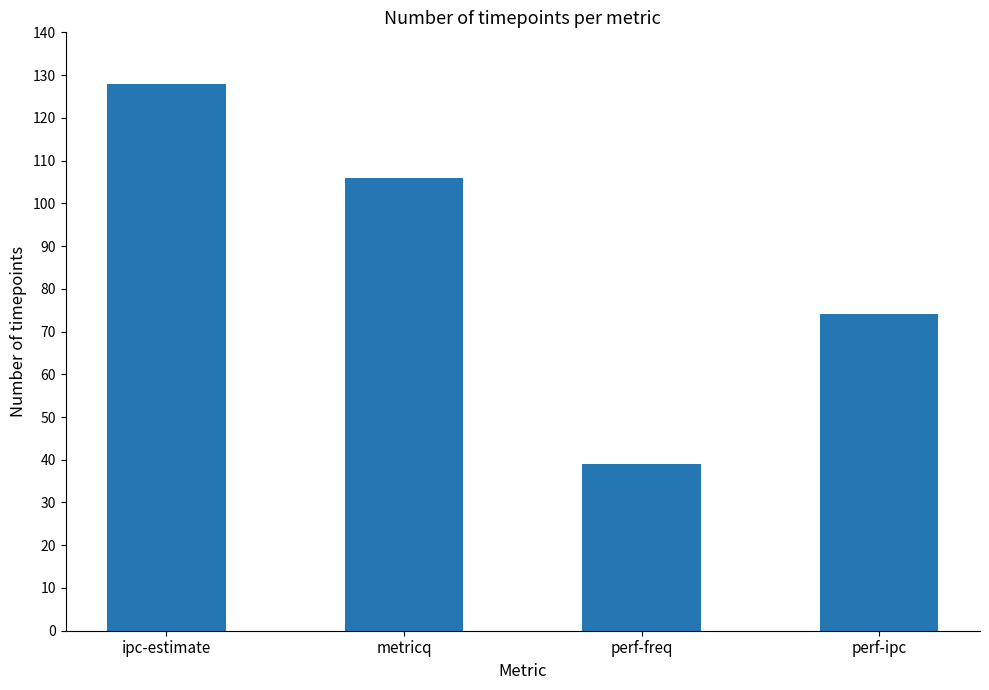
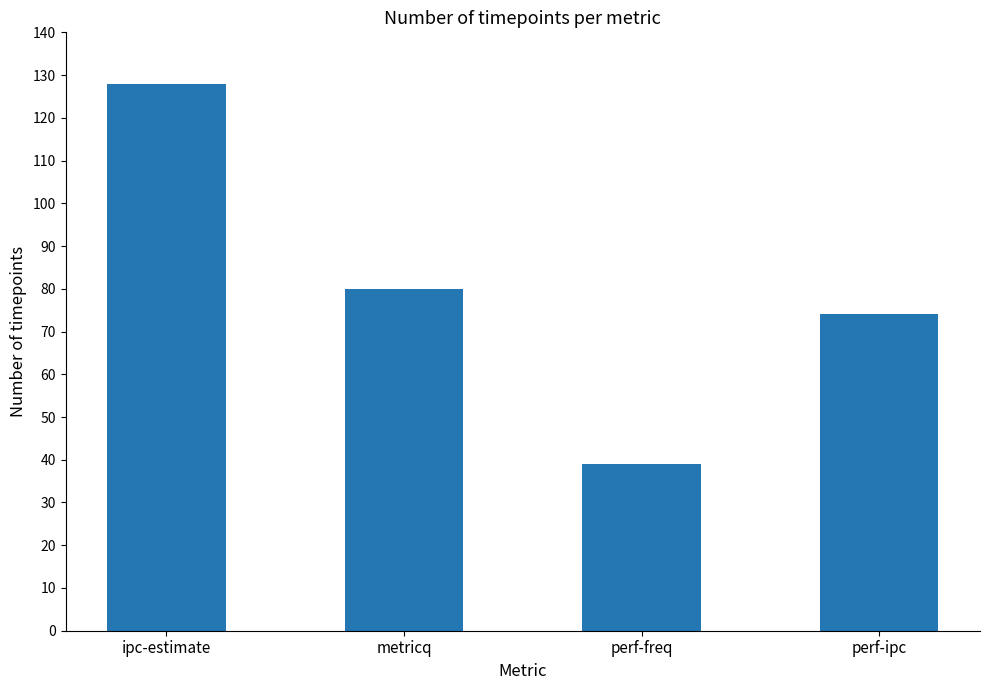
  {
    "ipc-estimate": 128,
-   "metricq": 106,
+   "metricq": 80,
    "perf-freq": 39,
    "perf-ipc": 74
  }
